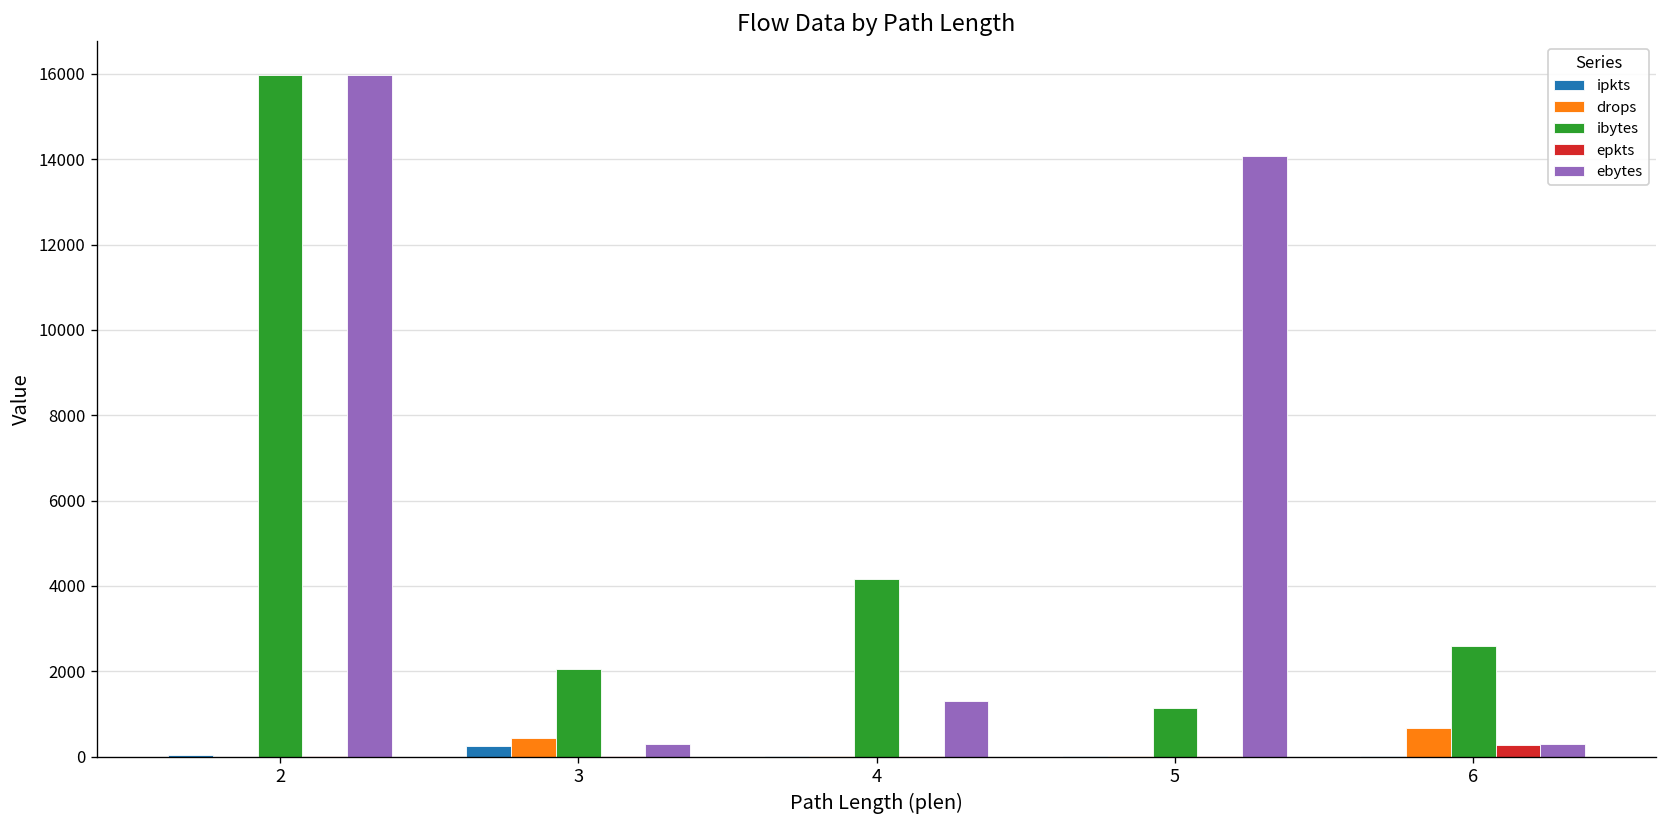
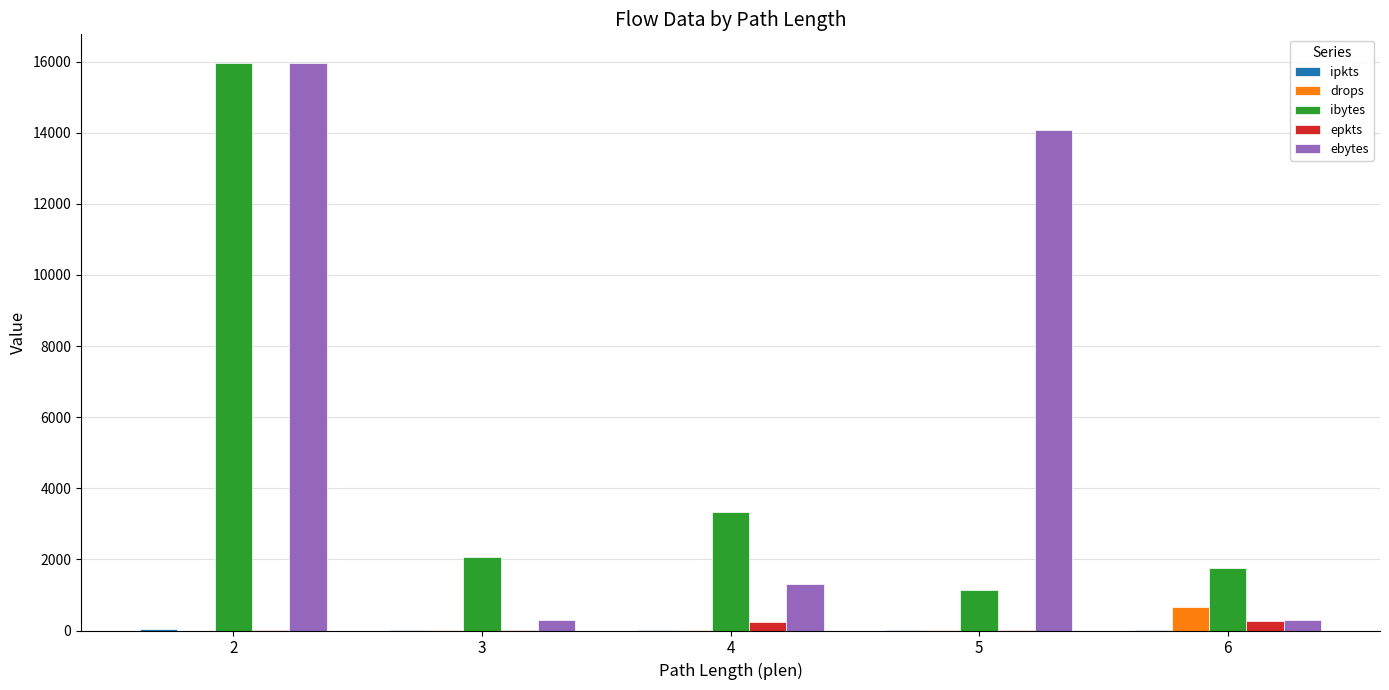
  {
    "ipkts": {
-     "3": 300
+     "3": 0
    },
    "drops": {
      "2": 0,
-     "3": 400,
+     "3": 0,
      "6": 700
    },
    "ibytes": {
      "2": 16000,
      "3": 2100,
-     "4": 4200,
+     "4": 3300,
      "5": 1100,
-     "6": 2600
+     "6": 1800
    },
    "epkts": {
-     "4": 0,
+     "4": 200,
      "6": 300
    },
    "ebytes": {
      "2": 16000,
      "3": 300,
      "4": 1300,
      "5": 14100,
      "6": 300
    }
  }
